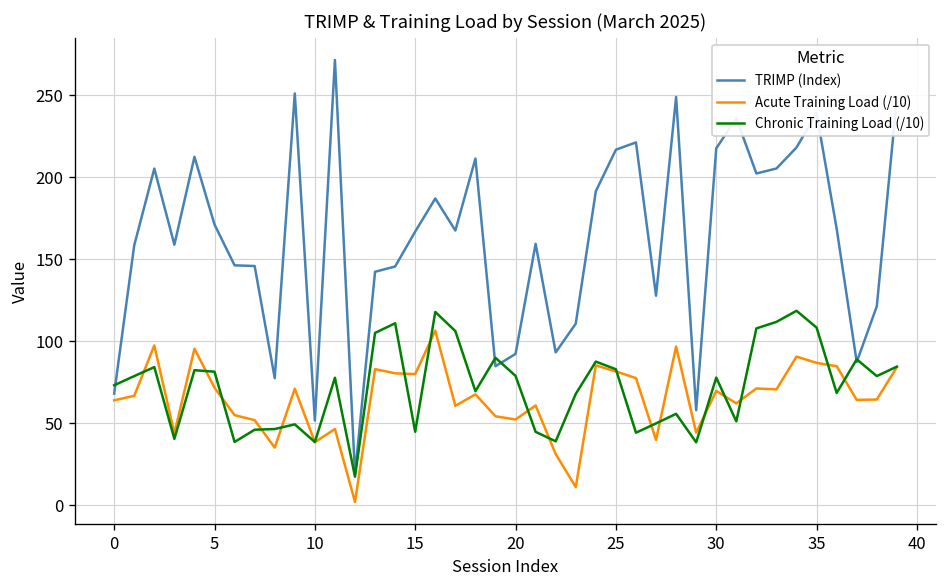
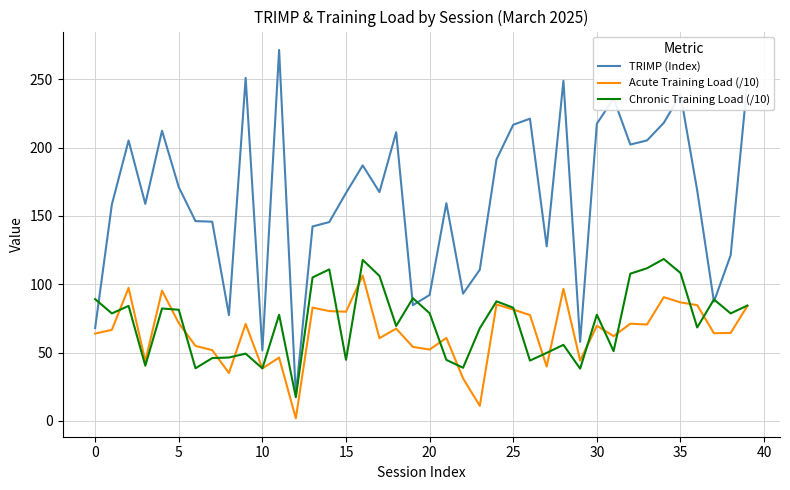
  {
    "TRIMP (Index)": {
      "0": 68,
      "5": 171,
      "10": 52,
      "15": 167,
      "20": 92,
      "25": 217,
      "30": 218
    },
    "Acute Training Load (/10)": {
      "0": 64,
      "5": 72,
      "15": 80,
      "20": 52,
      "30": 70,
      "35": 87
    },
    "Chronic Training Load (/10)": {
-     "0": 73,
+     "0": 89,
      "5": 81,
      "15": 45,
      "20": 79,
      "30": 78,
      "35": 108
    }
  }
